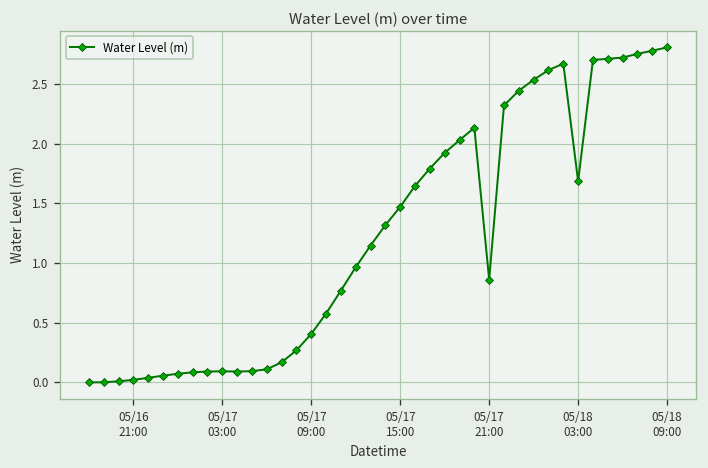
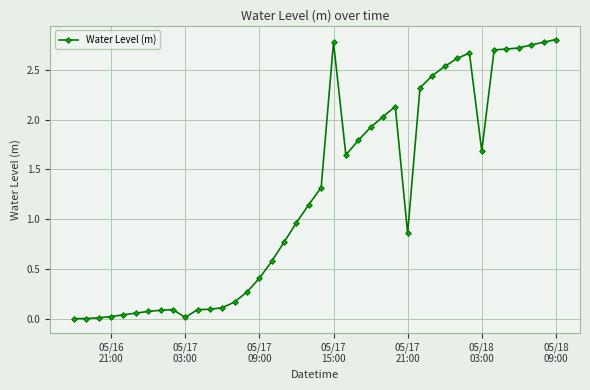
  {
    "05/16 21:00": 0.0,
-   "05/17 03:00": 0.1,
+   "05/17 03:00": 0.0,
    "05/17 09:00": 0.4,
-   "05/17 15:00": 1.5,
+   "05/17 15:00": 2.8,
    "05/17 21:00": 0.9,
    "05/18 03:00": 1.7,
    "05/18 09:00": 2.8
  }
